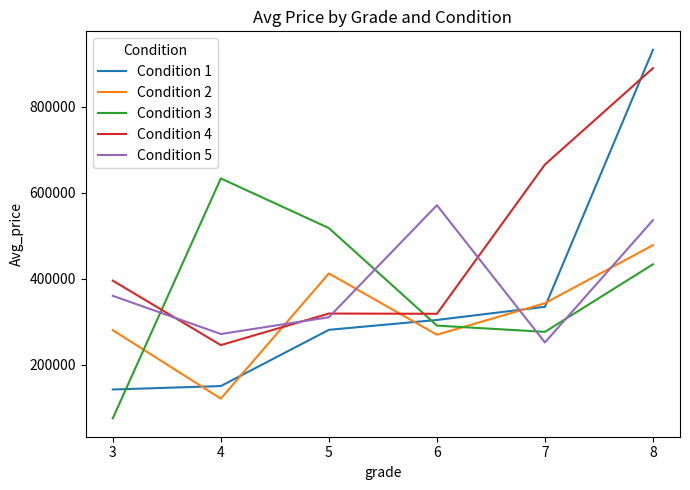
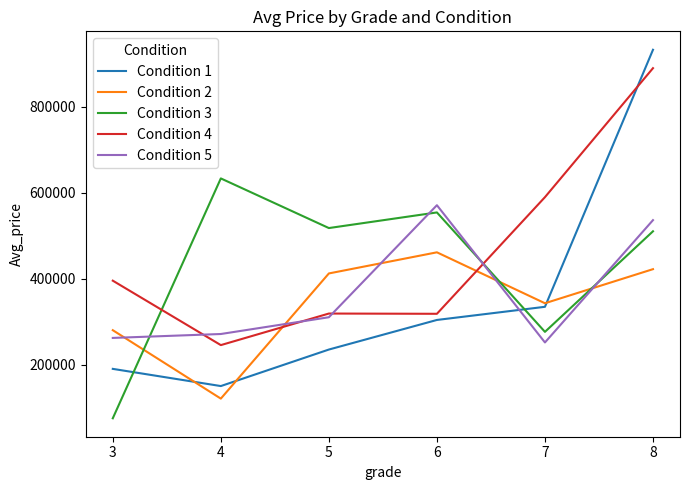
  {
    "Condition 1": {
-     "3": 140000,
+     "3": 190000,
      "4": 150000,
-     "5": 280000,
+     "5": 230000,
      "6": 300000,
      "7": 330000,
      "8": 930000
    },
    "Condition 2": {
      "3": 280000,
      "4": 120000,
      "5": 410000,
-     "6": 270000,
+     "6": 460000,
      "7": 340000,
-     "8": 480000
+     "8": 420000
    },
    "Condition 3": {
      "3": 80000,
      "4": 630000,
      "5": 520000,
-     "6": 290000,
+     "6": 550000,
      "7": 280000,
-     "8": 430000
+     "8": 510000
    },
    "Condition 4": {
      "3": 400000,
      "4": 250000,
      "5": 320000,
      "6": 320000,
-     "7": 670000,
+     "7": 590000,
      "8": 890000
    },
    "Condition 5": {
-     "3": 360000,
+     "3": 260000,
      "4": 270000,
      "5": 310000,
      "6": 570000,
      "7": 250000,
      "8": 540000
    }
  }
